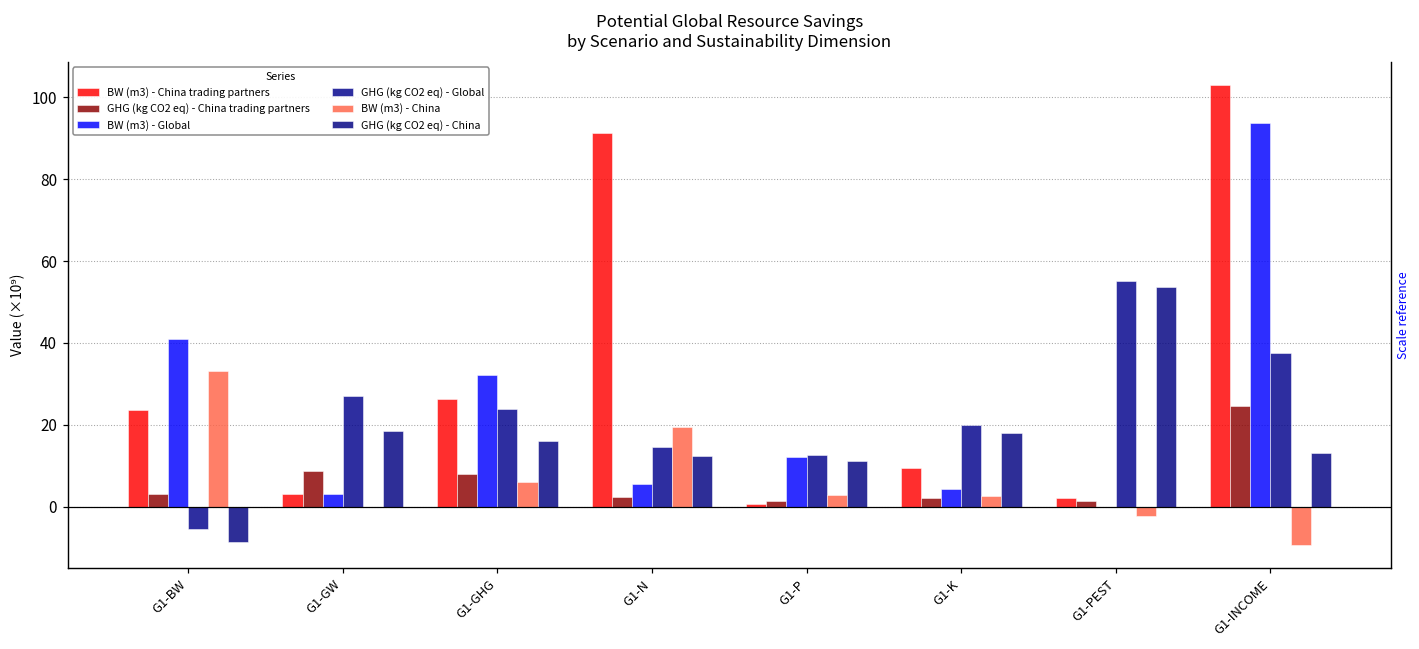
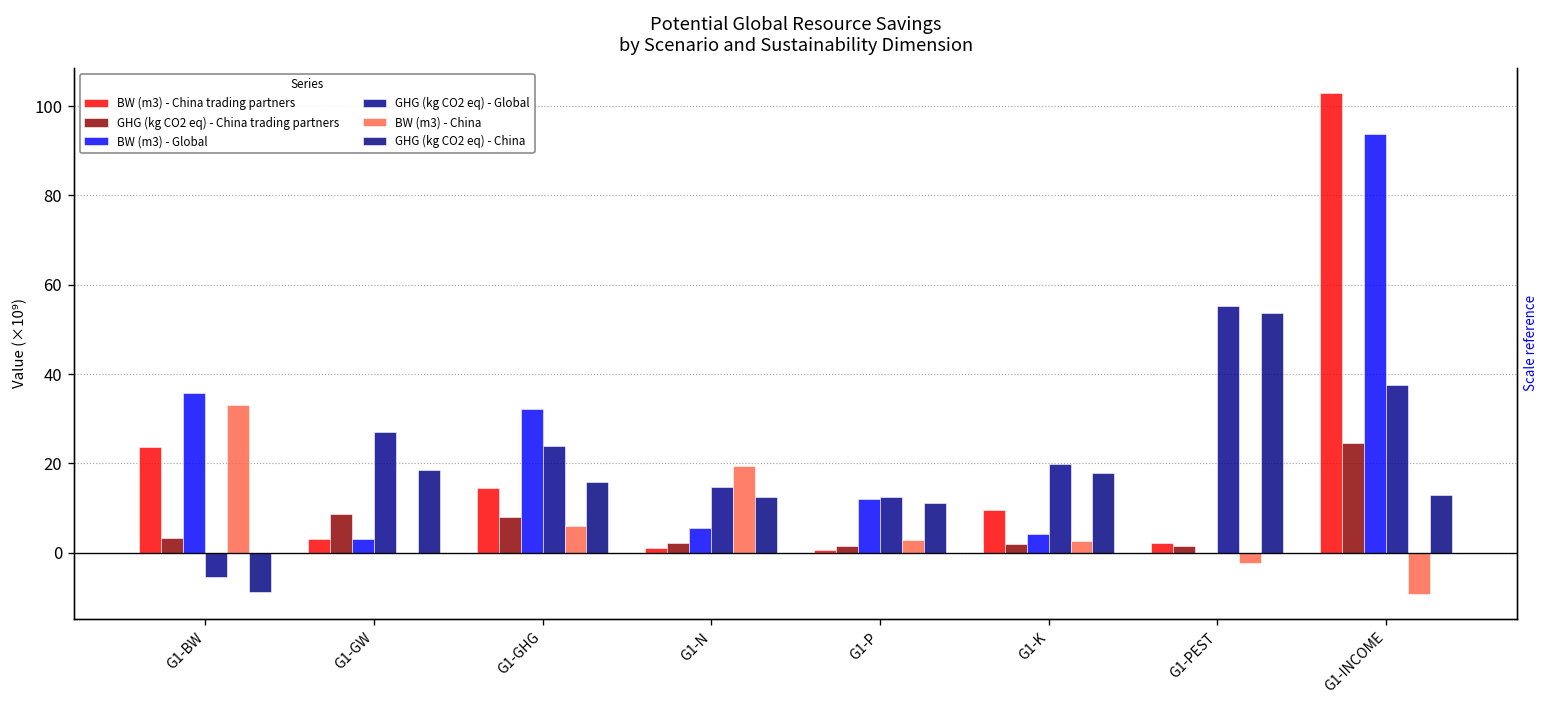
  {
    "BW (m3) - China trading partners": {
      "G1-BW": 24,
      "G1-GW": 3,
-     "G1-GHG": 26,
-     "G1-N": 91,
+     "G1-GHG": 14,
+     "G1-N": 1,
      "G1-K": 9,
      "G1-PEST": 2,
      "G1-INCOME": 103
    },
    "GHG (kg CO2 eq) - China trading partners": {
      "G1-BW": 3,
      "G1-GW": 9,
      "G1-GHG": 8,
      "G1-N": 2,
      "G1-P": 1,
      "G1-K": 2,
      "G1-PEST": 1,
      "G1-INCOME": 25
    },
    "BW (m3) - Global": {
-     "G1-BW": 41,
+     "G1-BW": 36,
      "G1-GW": 3,
      "G1-GHG": 32,
      "G1-N": 6,
      "G1-P": 12,
      "G1-K": 4,
      "G1-INCOME": 94
    },
    "BW (m3) - China": {
      "G1-BW": 33,
      "G1-GHG": 6,
      "G1-N": 20,
      "G1-P": 3,
      "G1-K": 3,
      "G1-PEST": -2,
      "G1-INCOME": -9
    }
  }
